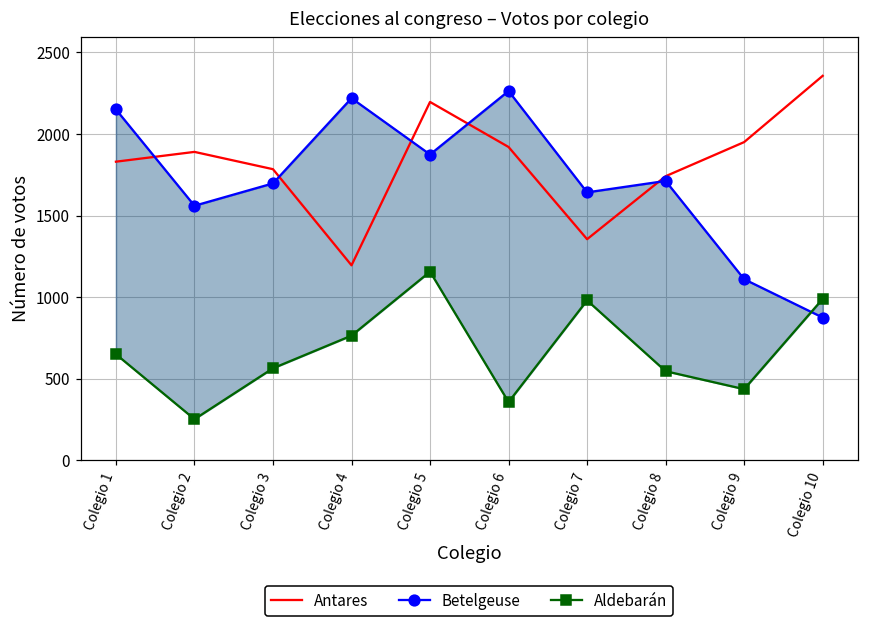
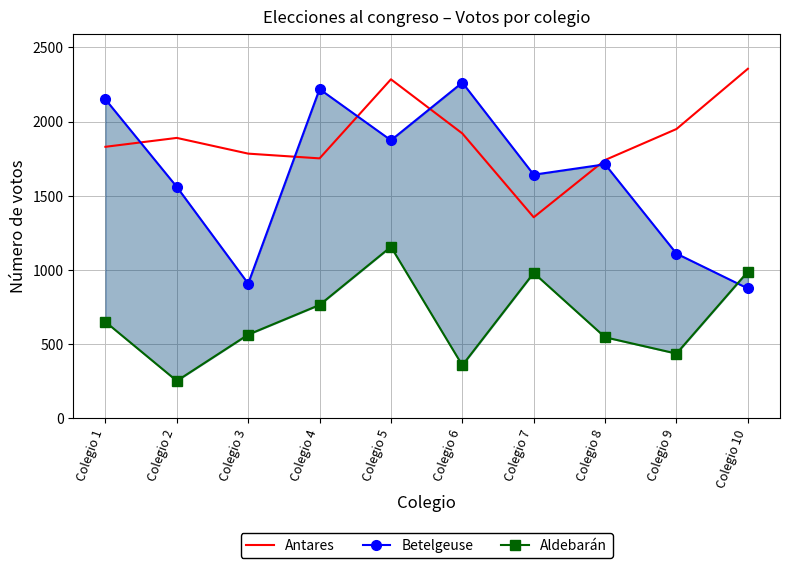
  {
    "Antares": {
      "Colegio 1": 1830,
      "Colegio 2": 1890,
      "Colegio 3": 1780,
-     "Colegio 4": 1200,
-     "Colegio 5": 2200,
+     "Colegio 4": 1750,
+     "Colegio 5": 2290,
      "Colegio 6": 1920,
      "Colegio 7": 1360,
      "Colegio 8": 1740,
      "Colegio 9": 1950,
      "Colegio 10": 2360
    },
    "Betelgeuse": {
-     "Colegio 3": 1700,
+     "Colegio 3": 910,
      "Colegio 10": 880
    }
  }
